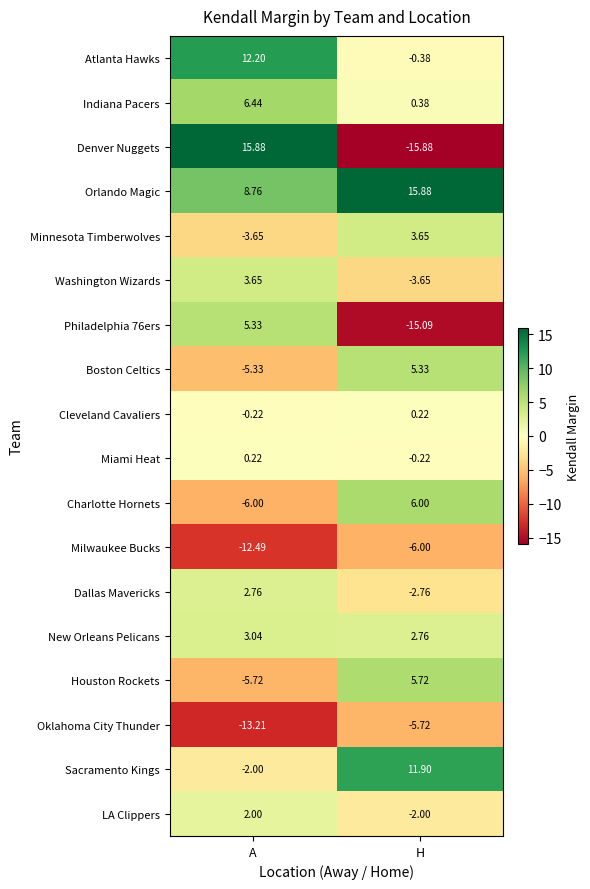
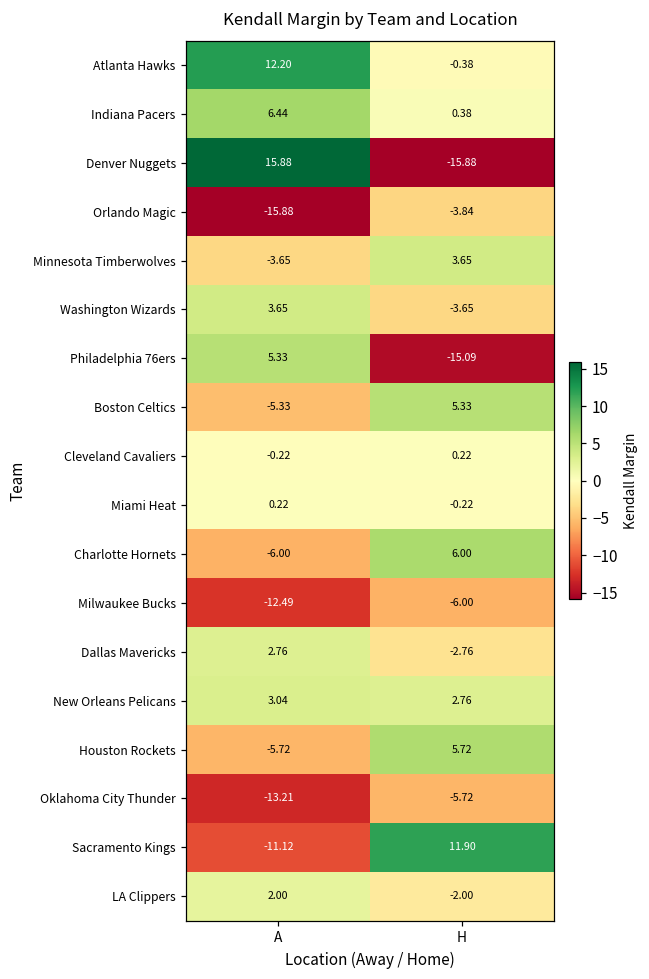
  {
    "Atlanta Hawks": {
      "A": 12.20,
      "H": -0.38
    },
    "Indiana Pacers": {
      "A": 6.44,
      "H": 0.38
    },
    "Denver Nuggets": {
      "A": 15.88,
      "H": -15.88
    },
    "Orlando Magic": {
-     "A": 8.76,
-     "H": 15.88
+     "A": -15.88,
+     "H": -3.84
    },
    "Minnesota Timberwolves": {
      "A": -3.65,
      "H": 3.65
    },
    "Washington Wizards": {
      "A": 3.65,
      "H": -3.65
    },
    "Philadelphia 76ers": {
      "A": 5.33,
      "H": -15.09
    },
    "Boston Celtics": {
      "A": -5.33,
      "H": 5.33
    },
    "Cleveland Cavaliers": {
      "A": -0.22,
      "H": 0.22
    },
    "Miami Heat": {
      "A": 0.22,
      "H": -0.22
    },
    "Charlotte Hornets": {
      "A": -6.00,
      "H": 6.00
    },
    "Milwaukee Bucks": {
      "A": -12.49,
      "H": -6.00
    },
    "Dallas Mavericks": {
      "A": 2.76,
      "H": -2.76
    },
    "New Orleans Pelicans": {
      "A": 3.04,
      "H": 2.76
    },
    "Houston Rockets": {
      "A": -5.72,
      "H": 5.72
    },
    "Oklahoma City Thunder": {
      "A": -13.21,
      "H": -5.72
    },
    "Sacramento Kings": {
-     "A": -2.00,
+     "A": -11.12,
      "H": 11.90
    },
    "LA Clippers": {
      "A": 2.00,
      "H": -2.00
    }
  }
